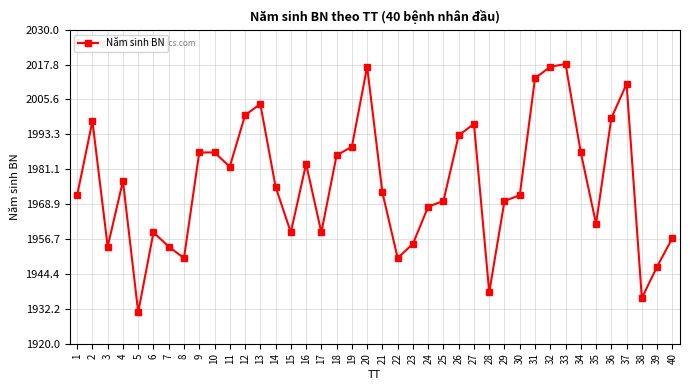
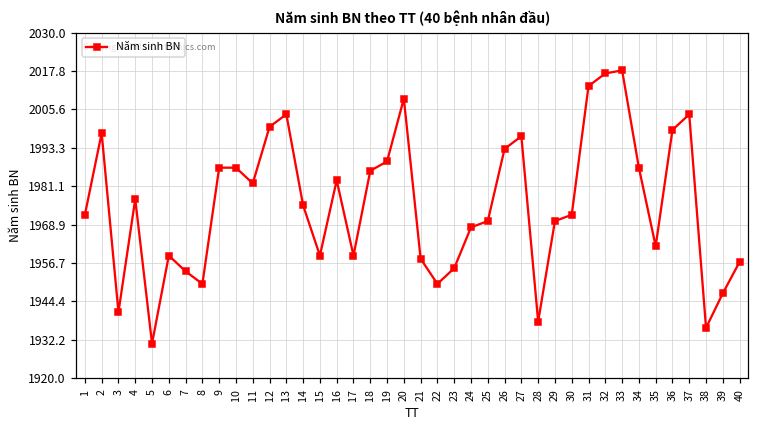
  {
    "1": 1972,
    "2": 1998,
-   "3": 1954,
+   "3": 1941,
    "4": 1977,
    "5": 1931,
    "6": 1959,
    "7": 1954,
    "8": 1950,
    "9": 1987,
    "10": 1987,
    "11": 1982,
    "12": 2000,
    "13": 2004,
    "14": 1975,
    "15": 1959,
    "16": 1983,
    "17": 1959,
    "18": 1986,
    "19": 1989,
-   "20": 2017,
-   "21": 1973,
+   "20": 2009,
+   "21": 1958,
    "22": 1950,
    "23": 1955,
    "24": 1968,
    "25": 1970,
    "26": 1993,
    "27": 1997,
    "28": 1938,
    "29": 1970,
    "30": 1972,
    "31": 2013,
    "32": 2017,
    "33": 2018,
    "34": 1987,
    "35": 1962,
    "36": 1999,
-   "37": 2011,
+   "37": 2004,
    "38": 1936,
    "39": 1947,
    "40": 1957
  }
